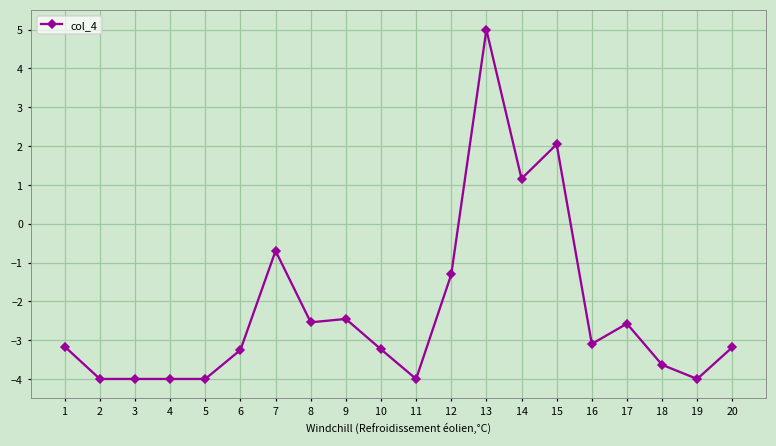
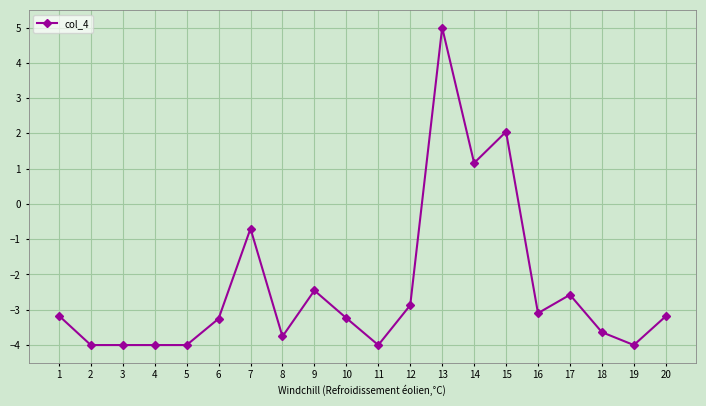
  {
    "1": -3.2,
    "2": -4.0,
    "3": -4.0,
    "4": -4.0,
    "5": -4.0,
    "6": -3.3,
    "7": -0.7,
-   "8": -2.5,
+   "8": -3.8,
    "9": -2.5,
    "10": -3.2,
    "11": -4.0,
-   "12": -1.3,
+   "12": -2.9,
    "13": 5.0,
    "14": 1.2,
    "15": 2.0,
    "16": -3.1,
    "17": -2.6,
    "18": -3.6,
    "19": -4.0,
    "20": -3.2
  }
